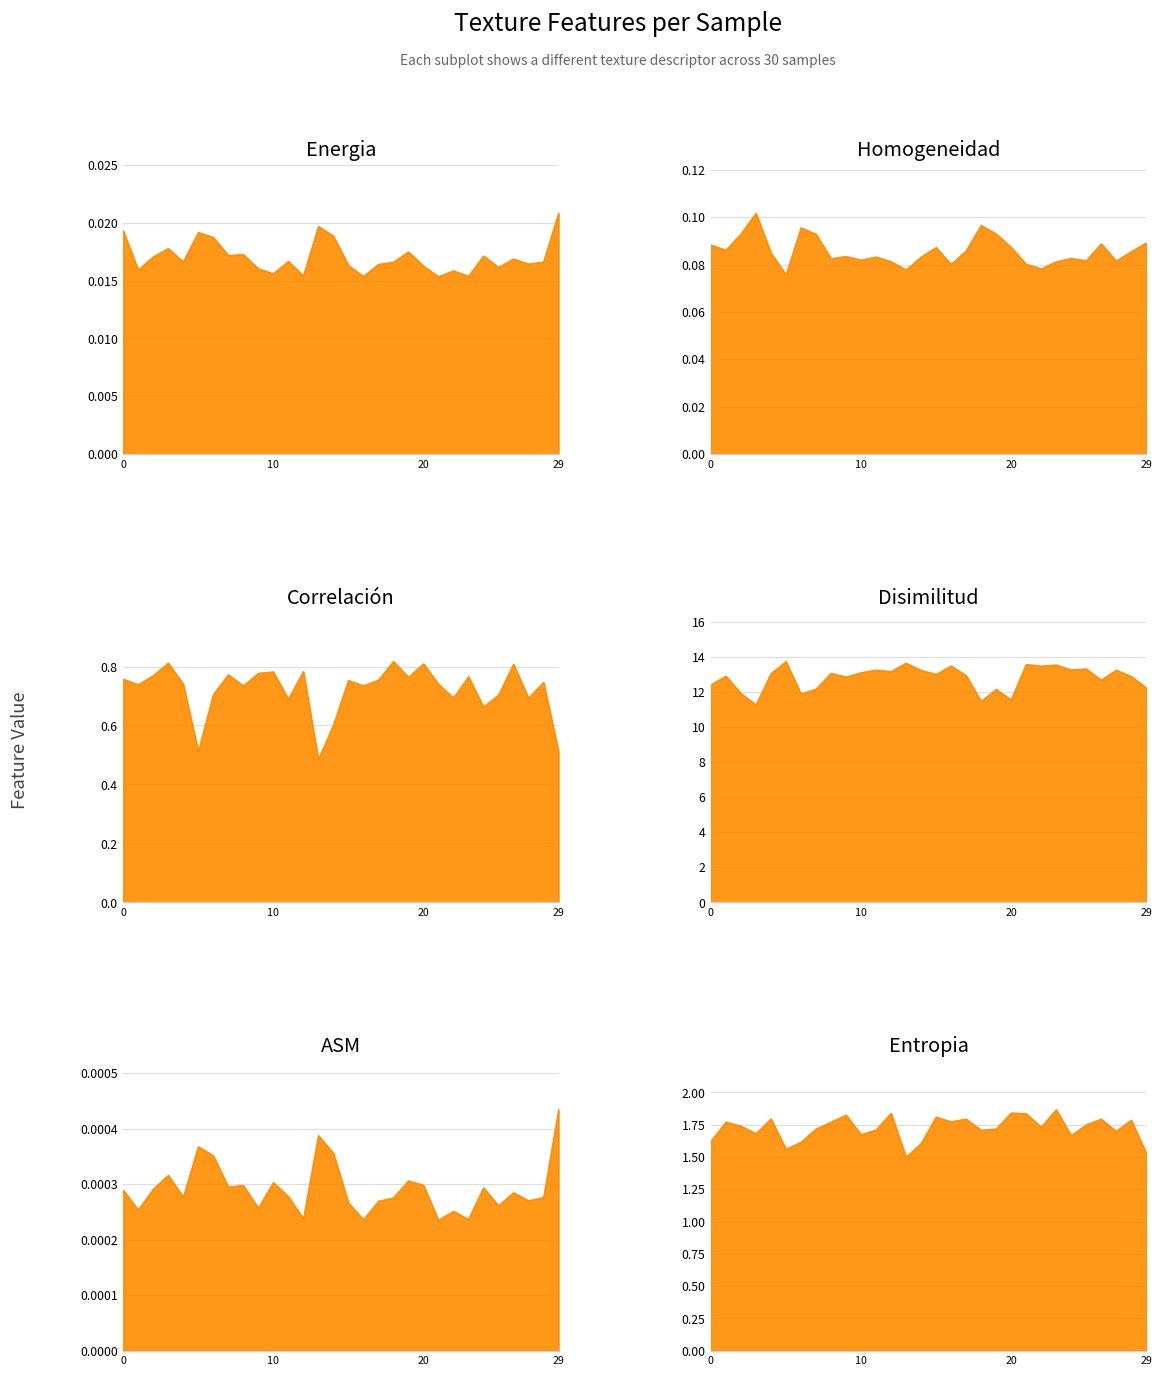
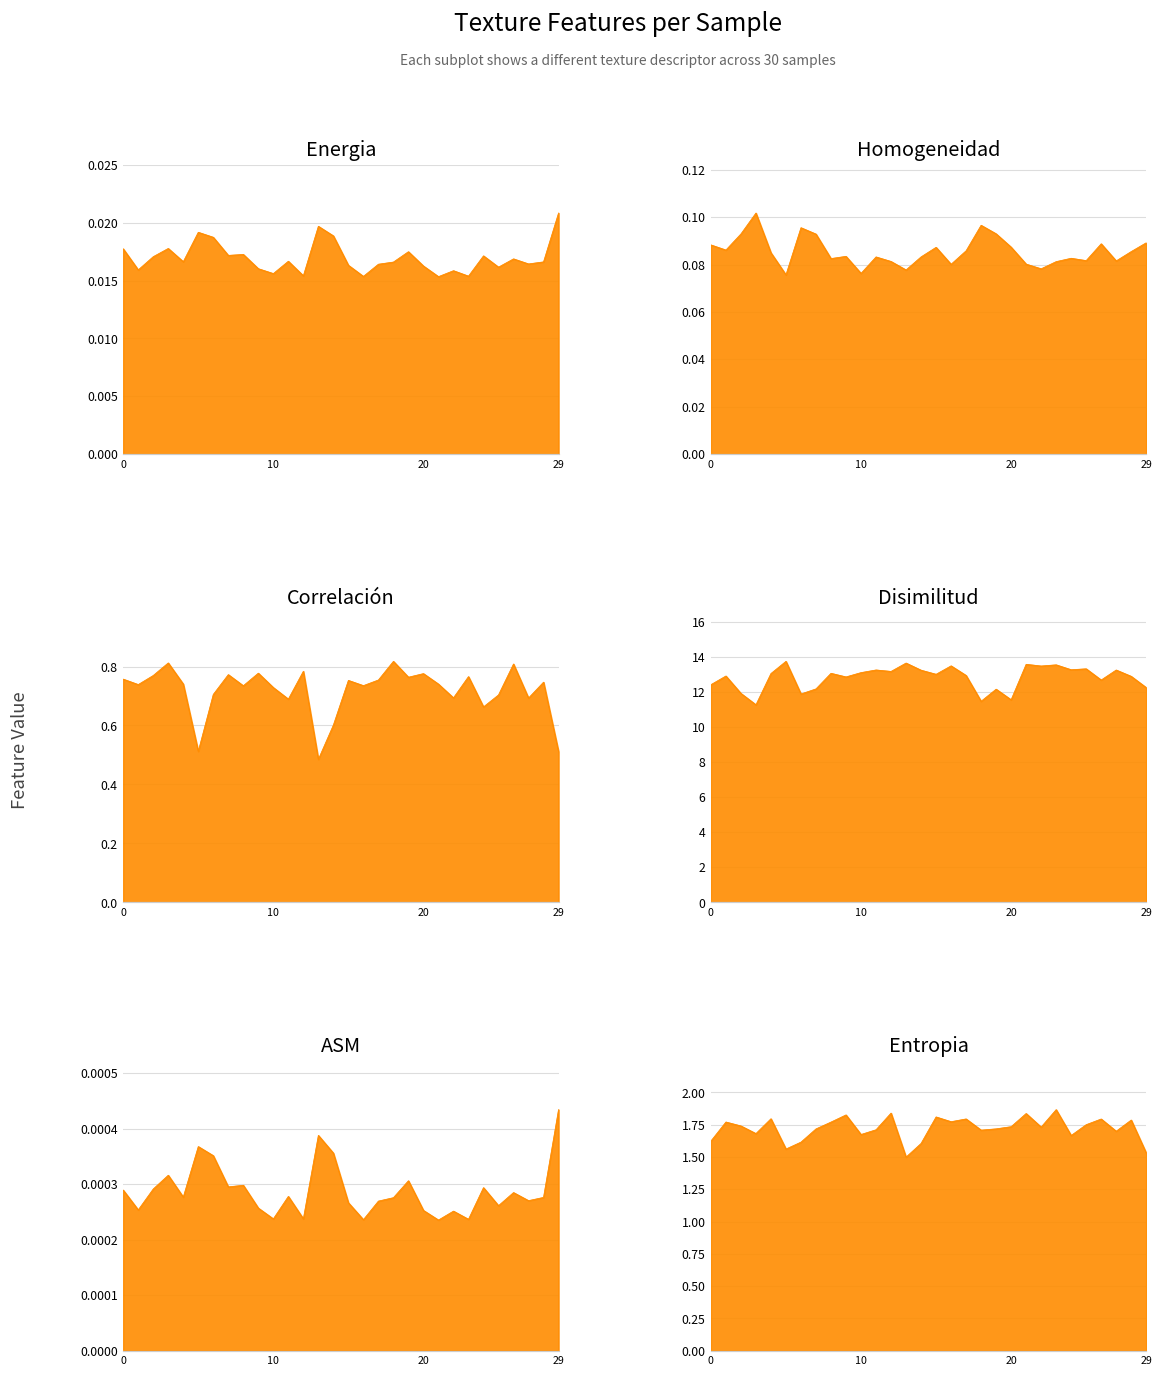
  {
    "Energia": {
-     "0": 0.0193,
+     "0": 0.0177,
      "10": 0.0156,
      "20": 0.0163,
      "29": 0.0208
    },
    "Homogeneidad": {
      "0": 0.088,
-     "10": 0.082,
+     "10": 0.076,
      "20": 0.087,
      "29": 0.089
    },
    "Correlación": {
      "0": 0.76,
-     "10": 0.78,
-     "20": 0.81,
+     "10": 0.73,
+     "20": 0.78,
      "29": 0.51
    },
    "Disimilitud": {
      "0": 12.4,
      "10": 13.1,
      "20": 11.6,
      "29": 12.3
    },
    "ASM": {
      "0": 0.00029,
-     "10": 0.00030,
-     "20": 0.00030,
+     "10": 0.00024,
+     "20": 0.00025,
      "29": 0.00043
    },
    "Entropia": {
      "0": 1.62,
      "10": 1.67,
-     "20": 1.84,
+     "20": 1.73,
      "29": 1.53
    }
  }
